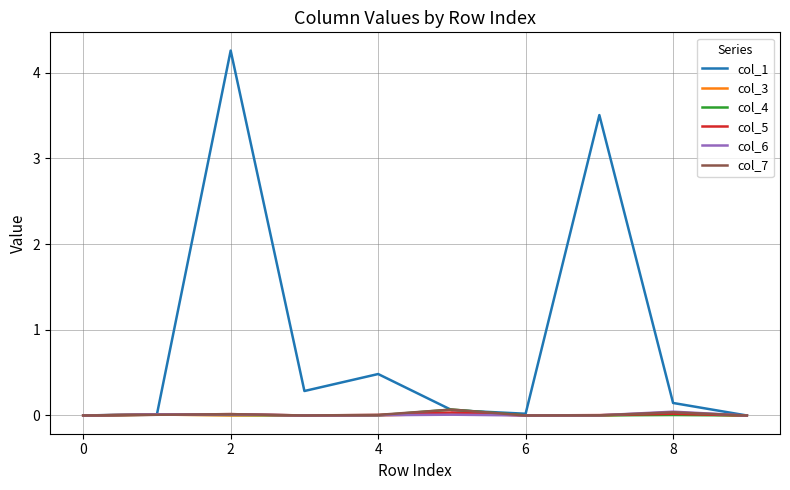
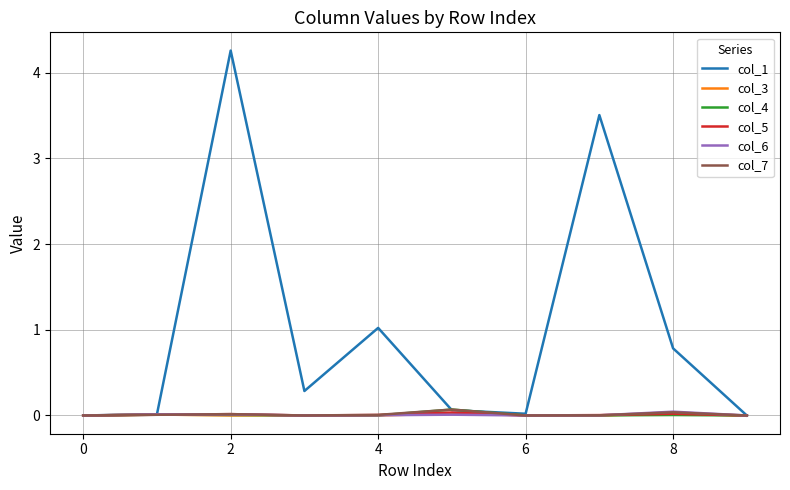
  {
    "col_1": {
      "2": 4.3,
-     "4": 0.5,
-     "8": 0.1
+     "4": 1.0,
+     "8": 0.8
    }
  }
